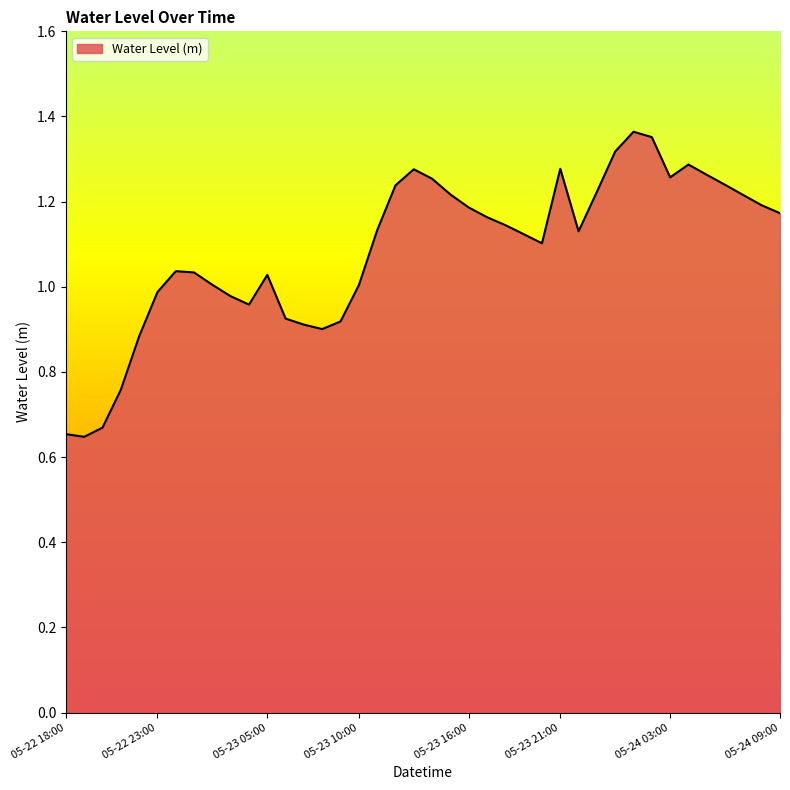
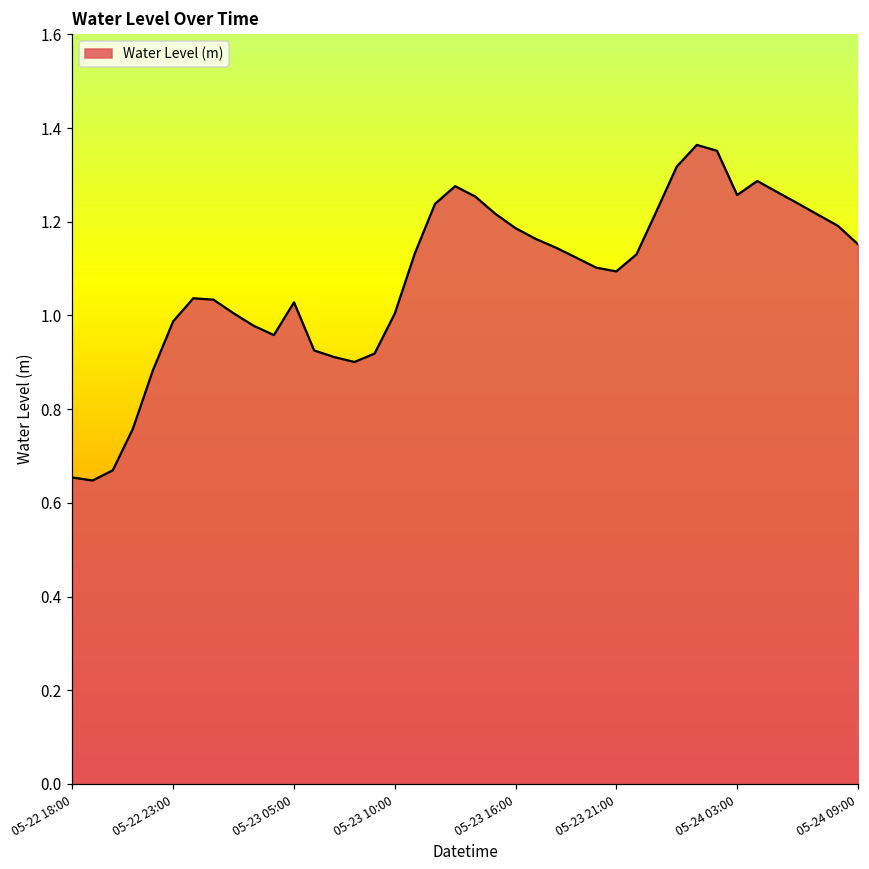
  {
    "05-22 18:00": 0.65,
    "05-22 23:00": 0.99,
    "05-23 05:00": 1.03,
    "05-23 10:00": 1.00,
    "05-23 16:00": 1.19,
-   "05-23 21:00": 1.28,
+   "05-23 21:00": 1.09,
    "05-24 03:00": 1.26,
-   "05-24 09:00": 1.17
+   "05-24 09:00": 1.15
  }
